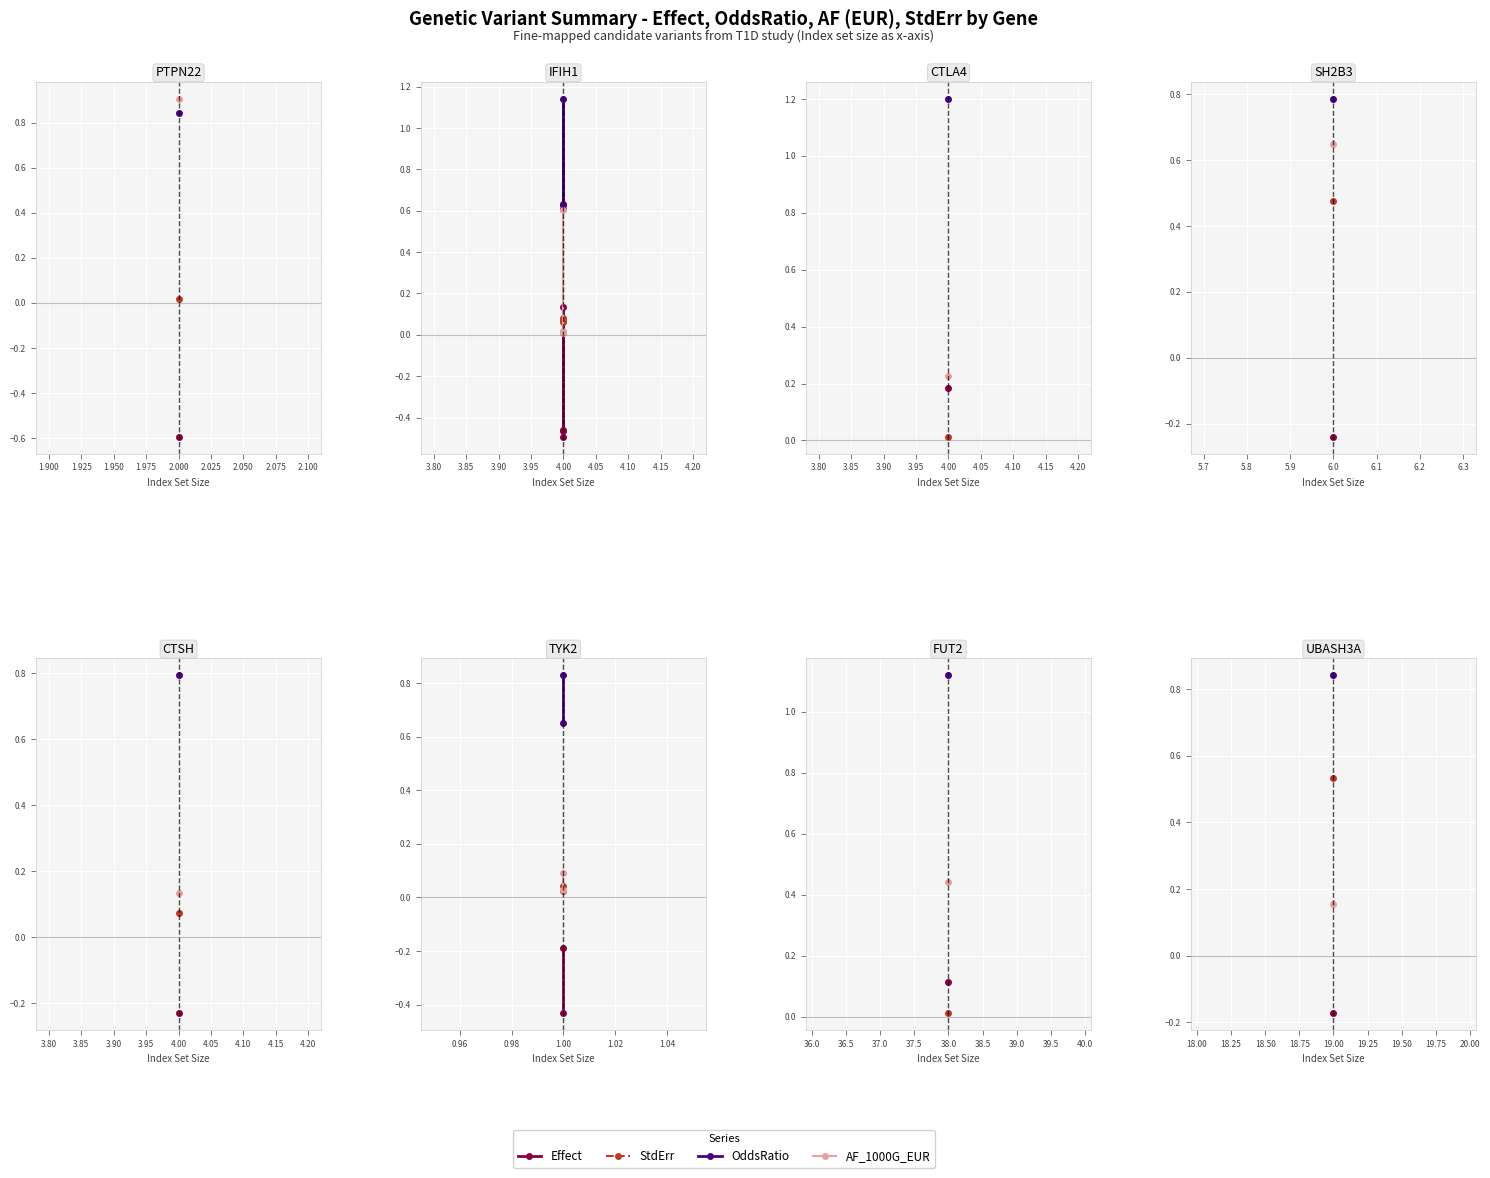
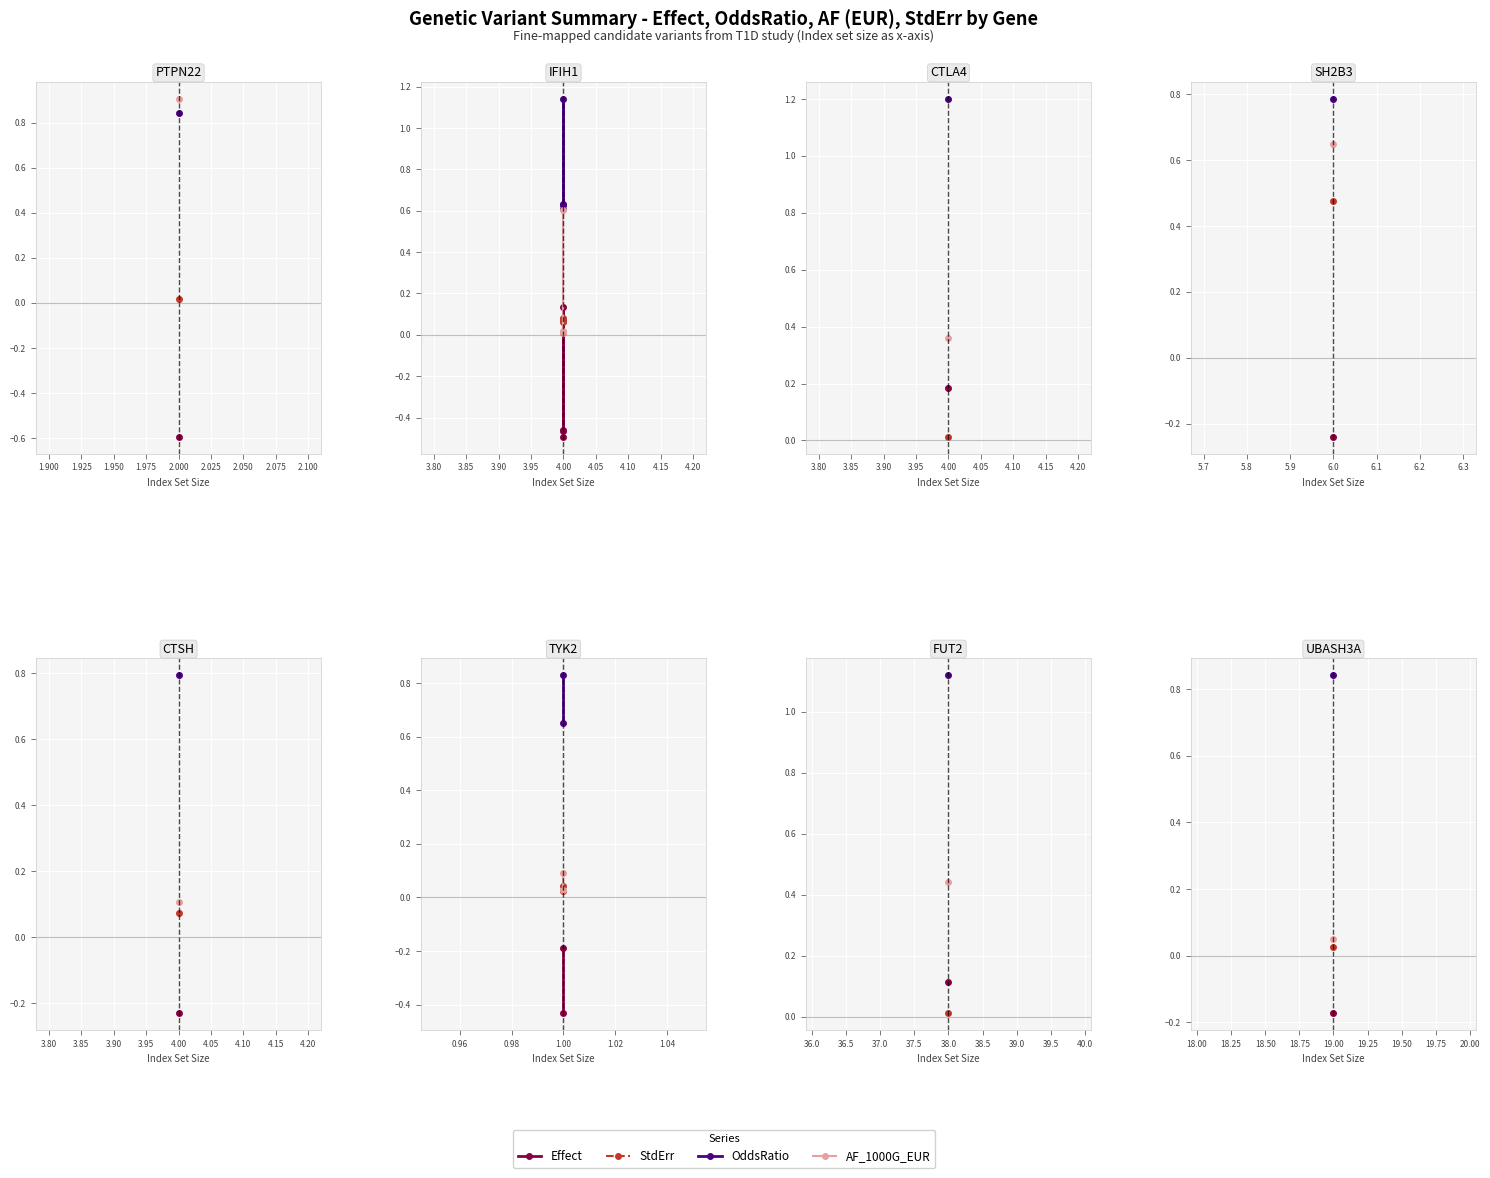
  {
    "PTPN22": {
      "Effect": {
        "2.000": -0.59
      },
      "StdErr": {
        "2.000": 0.02
      },
      "OddsRatio": {
        "2.000": 0.84
      },
      "AF_1000G_EUR": {
        "2.000": 0.91
      }
    },
    "CTLA4": {
      "Effect": {
        "4.00": 0.18
      },
      "StdErr": {
        "4.00": 0.01
      },
      "OddsRatio": {
        "4.00": 1.20
      },
      "AF_1000G_EUR": {
-       "4.00": 0.23
+       "4.00": 0.36
      }
    },
    "SH2B3": {
      "Effect": {
        "6.0": -0.24
      },
      "StdErr": {
        "6.0": 0.48
      },
      "OddsRatio": {
        "6.0": 0.79
      },
      "AF_1000G_EUR": {
        "6.0": 0.65
      }
    },
    "CTSH": {
      "Effect": {
        "4.00": -0.23
      },
      "StdErr": {
        "4.00": 0.07
      },
      "OddsRatio": {
        "4.00": 0.79
      },
      "AF_1000G_EUR": {
-       "4.00": 0.13
+       "4.00": 0.11
      }
    },
    "FUT2": {
      "Effect": {
        "38.0": 0.11
      },
      "StdErr": {
        "38.0": 0.01
      },
      "OddsRatio": {
        "38.0": 1.12
      },
      "AF_1000G_EUR": {
        "38.0": 0.44
      }
    },
    "UBASH3A": {
      "Effect": {
        "19.00": -0.17
      },
      "StdErr": {
-       "19.00": 0.53
+       "19.00": 0.03
      },
      "OddsRatio": {
        "19.00": 0.84
      },
      "AF_1000G_EUR": {
-       "19.00": 0.16
+       "19.00": 0.05
      }
    }
  }
